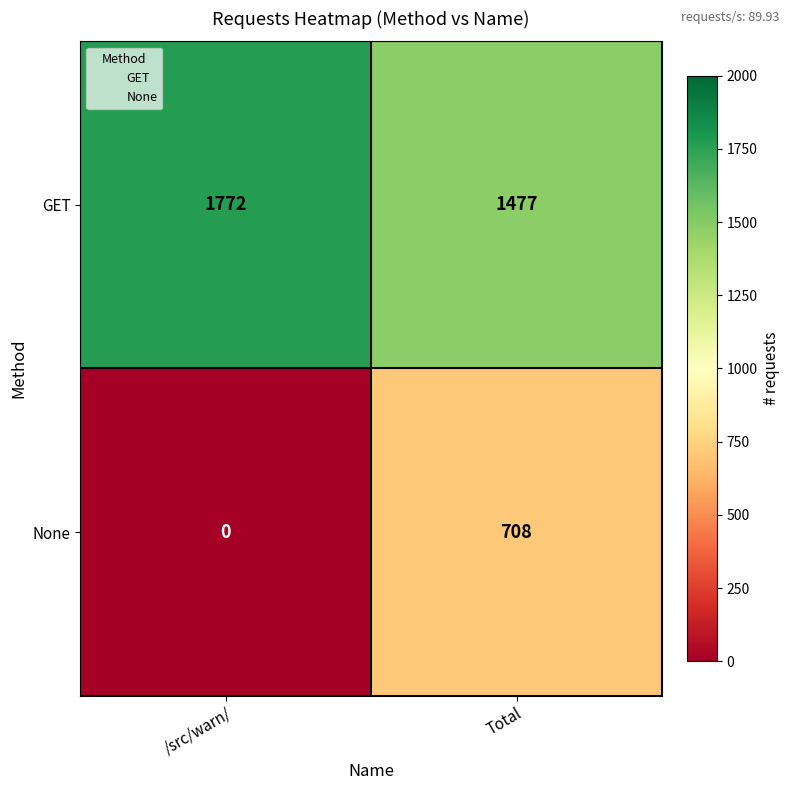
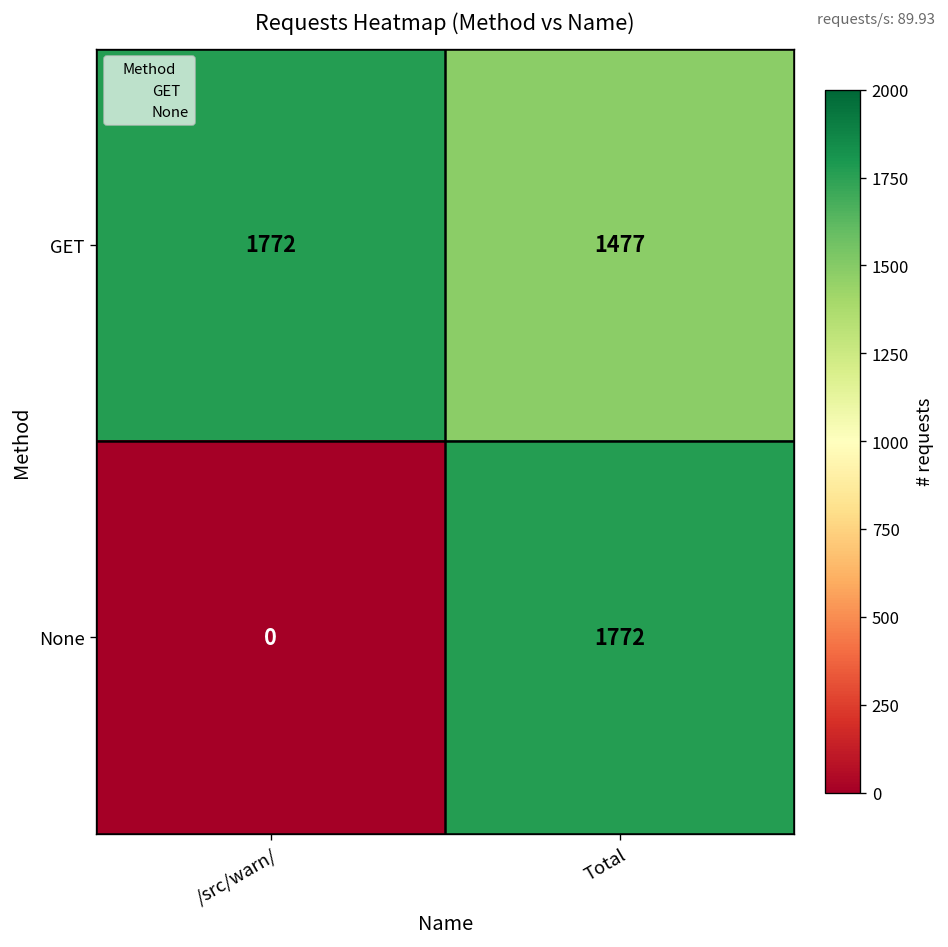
  {
    "GET": {
      "/src/warn/": 1772,
      "Total": 1477
    },
    "None": {
      "/src/warn/": 0,
-     "Total": 708
+     "Total": 1772
    }
  }
